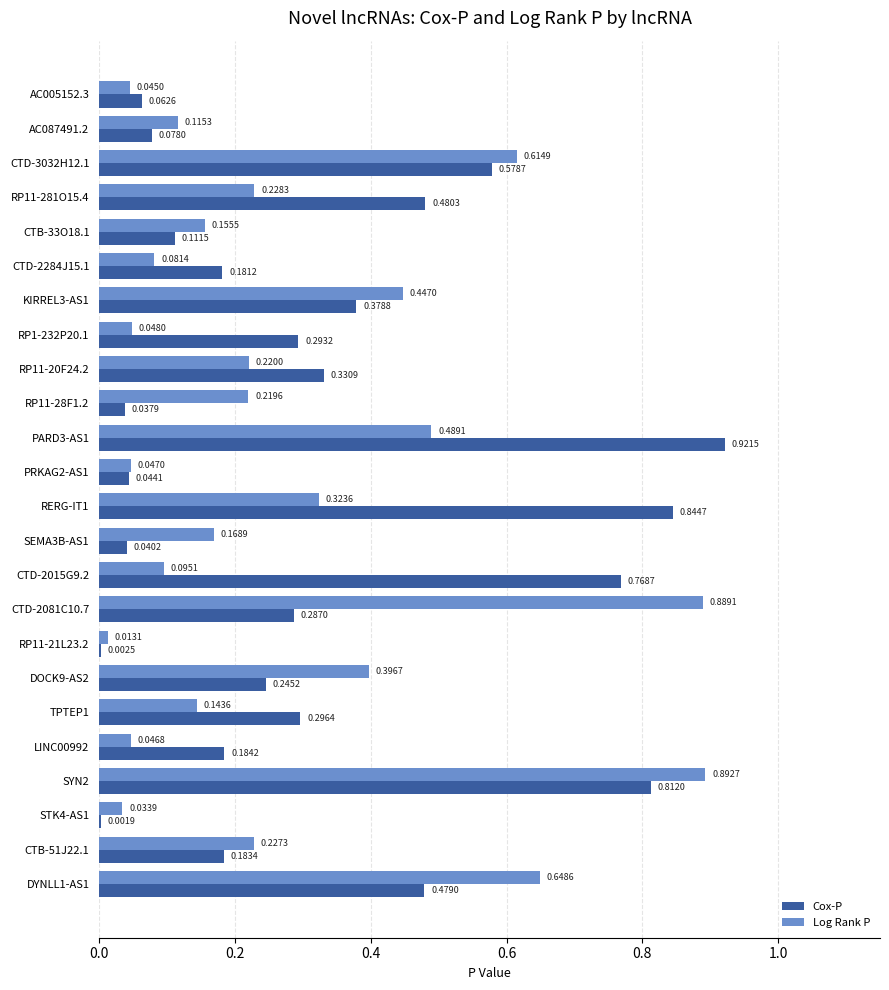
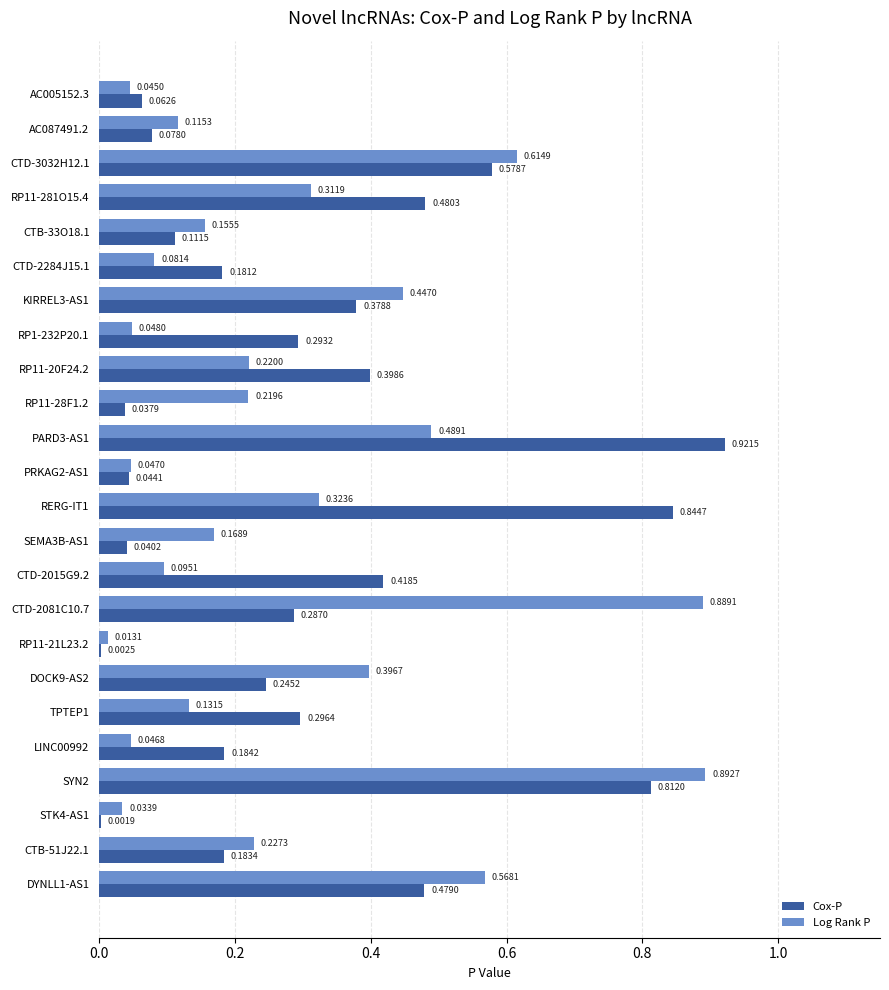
  {
    "Cox-P": {
      "AC005152.3": 0.0626,
      "AC087491.2": 0.0780,
      "CTD-3032H12.1": 0.5787,
      "RP11-281O15.4": 0.4803,
      "CTB-33O18.1": 0.1115,
      "CTD-2284J15.1": 0.1812,
      "KIRREL3-AS1": 0.3788,
      "RP1-232P20.1": 0.2932,
-     "RP11-20F24.2": 0.3309,
+     "RP11-20F24.2": 0.3986,
      "RP11-28F1.2": 0.0379,
      "PARD3-AS1": 0.9215,
      "PRKAG2-AS1": 0.0441,
      "RERG-IT1": 0.8447,
      "SEMA3B-AS1": 0.0402,
-     "CTD-2015G9.2": 0.7687,
+     "CTD-2015G9.2": 0.4185,
      "CTD-2081C10.7": 0.2870,
      "RP11-21L23.2": 0.0025,
      "DOCK9-AS2": 0.2452,
      "TPTEP1": 0.2964,
      "LINC00992": 0.1842,
      "SYN2": 0.8120,
      "STK4-AS1": 0.0019,
      "CTB-51J22.1": 0.1834,
      "DYNLL1-AS1": 0.4790
    },
    "Log Rank P": {
      "AC005152.3": 0.0450,
      "AC087491.2": 0.1153,
      "CTD-3032H12.1": 0.6149,
-     "RP11-281O15.4": 0.2283,
+     "RP11-281O15.4": 0.3119,
      "CTB-33O18.1": 0.1555,
      "CTD-2284J15.1": 0.0814,
      "KIRREL3-AS1": 0.4470,
      "RP1-232P20.1": 0.0480,
      "RP11-20F24.2": 0.2200,
      "RP11-28F1.2": 0.2196,
      "PARD3-AS1": 0.4891,
      "PRKAG2-AS1": 0.0470,
      "RERG-IT1": 0.3236,
      "SEMA3B-AS1": 0.1689,
      "CTD-2015G9.2": 0.0951,
      "CTD-2081C10.7": 0.8891,
      "RP11-21L23.2": 0.0131,
      "DOCK9-AS2": 0.3967,
-     "TPTEP1": 0.1436,
+     "TPTEP1": 0.1315,
      "LINC00992": 0.0468,
      "SYN2": 0.8927,
      "STK4-AS1": 0.0339,
      "CTB-51J22.1": 0.2273,
-     "DYNLL1-AS1": 0.6486
+     "DYNLL1-AS1": 0.5681
    }
  }
